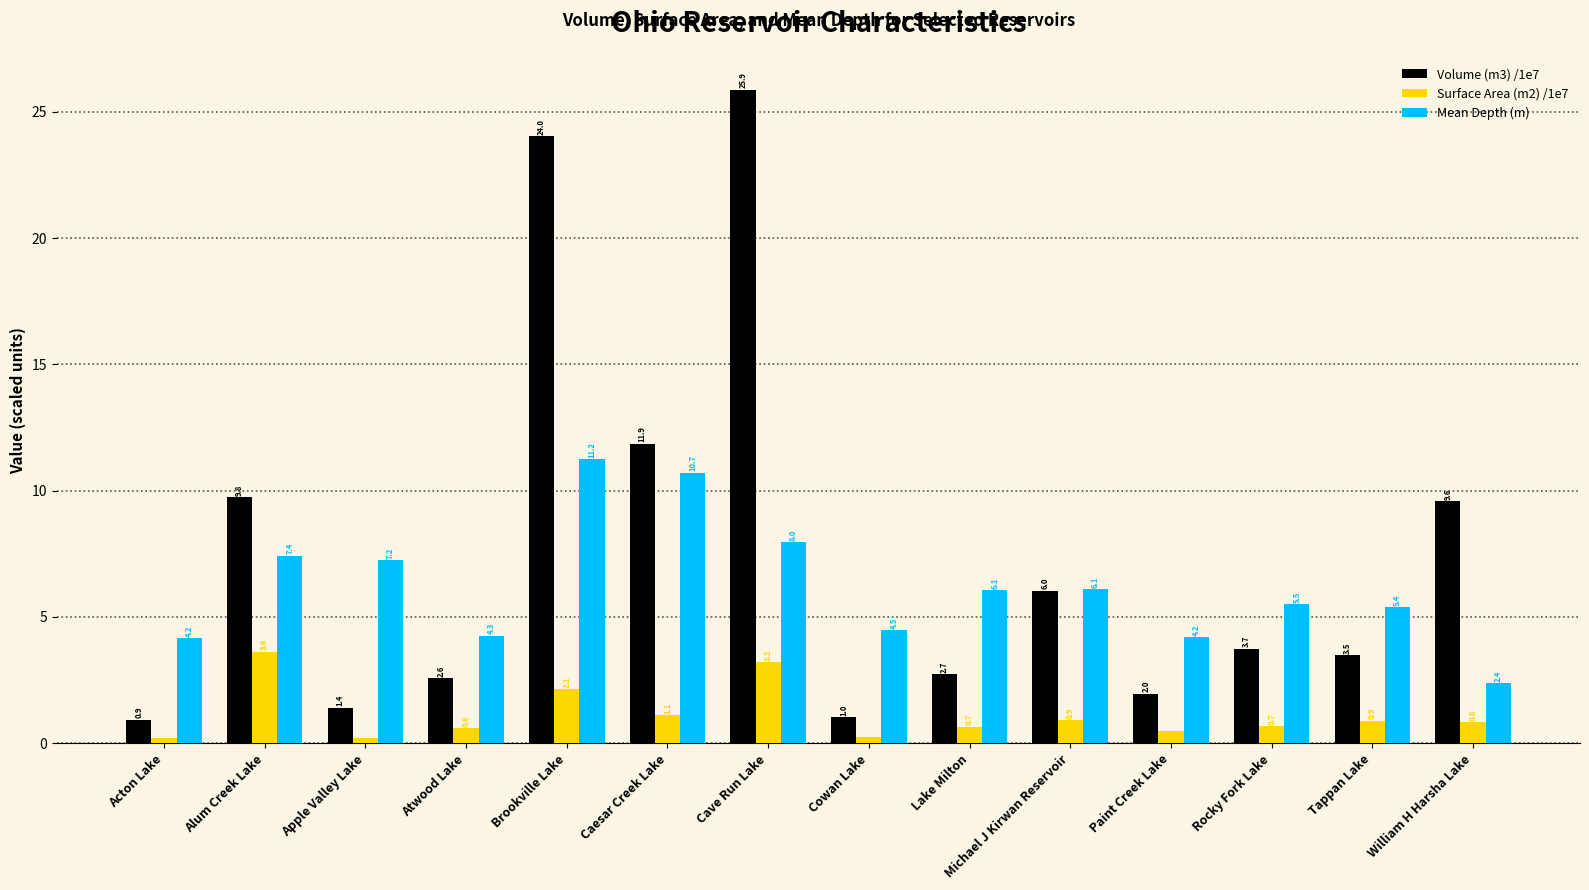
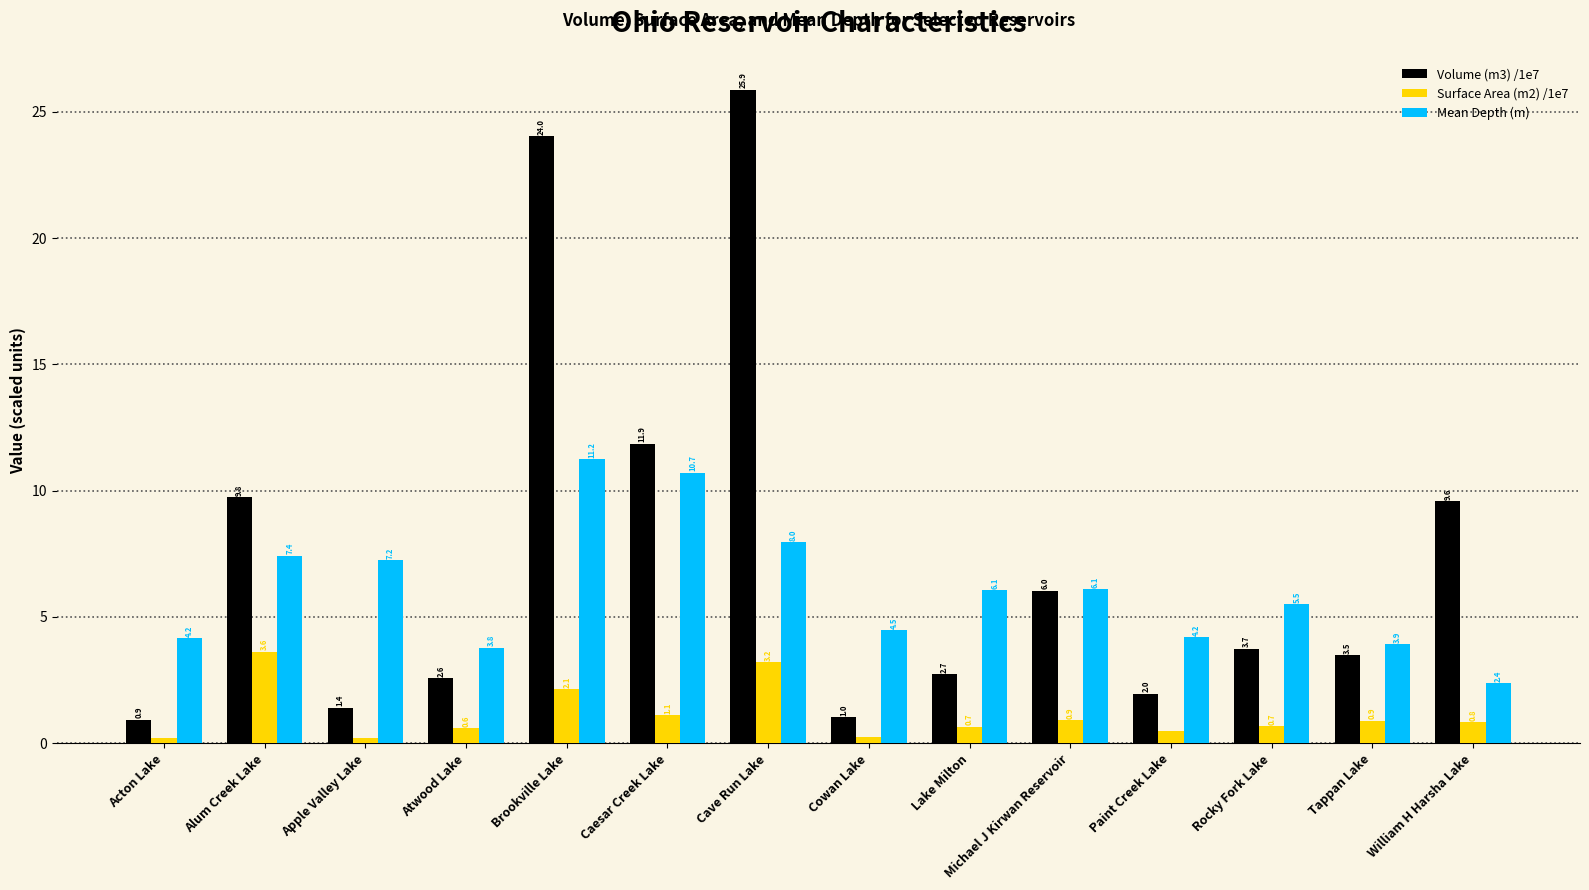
  {
    "Volume (m3) /1e7": {
      "Acton Lake": 0.9,
      "Alum Creek Lake": 9.8,
      "Apple Valley Lake": 1.4,
      "Atwood Lake": 2.6,
      "Brookville Lake": 24.0,
      "Caesar Creek Lake": 11.9,
      "Cave Run Lake": 25.9,
      "Cowan Lake": 1.0,
      "Lake Milton": 2.7,
      "Michael J Kirwan Reservoir": 6.0,
      "Paint Creek Lake": 2.0,
      "Rocky Fork Lake": 3.7,
      "Tappan Lake": 3.5,
      "William H Harsha Lake": 9.6
    },
    "Surface Area (m2) /1e7": {
      "Alum Creek Lake": 3.6,
      "Atwood Lake": 0.6,
      "Brookville Lake": 2.1,
      "Caesar Creek Lake": 1.1,
      "Cave Run Lake": 3.2,
      "Lake Milton": 0.7,
      "Michael J Kirwan Reservoir": 0.9,
      "Rocky Fork Lake": 0.7,
      "Tappan Lake": 0.9,
      "William H Harsha Lake": 0.8
    },
    "Mean Depth (m)": {
      "Acton Lake": 4.2,
      "Alum Creek Lake": 7.4,
      "Apple Valley Lake": 7.2,
-     "Atwood Lake": 4.3,
+     "Atwood Lake": 3.8,
      "Brookville Lake": 11.2,
      "Caesar Creek Lake": 10.7,
      "Cave Run Lake": 8.0,
      "Cowan Lake": 4.5,
      "Lake Milton": 6.1,
      "Michael J Kirwan Reservoir": 6.1,
      "Paint Creek Lake": 4.2,
      "Rocky Fork Lake": 5.5,
-     "Tappan Lake": 5.4,
+     "Tappan Lake": 3.9,
      "William H Harsha Lake": 2.4
    }
  }
